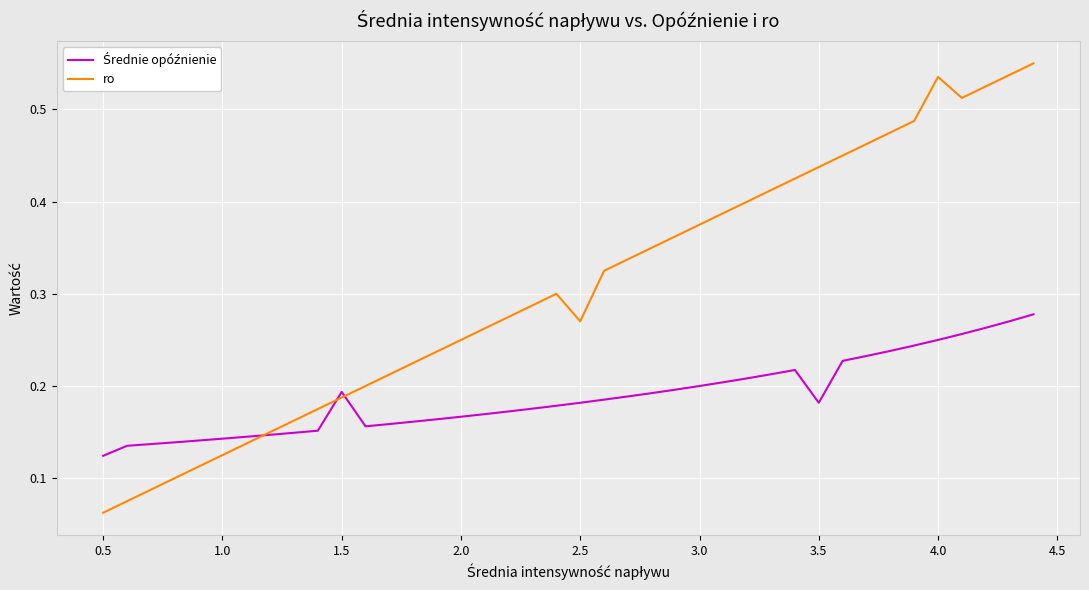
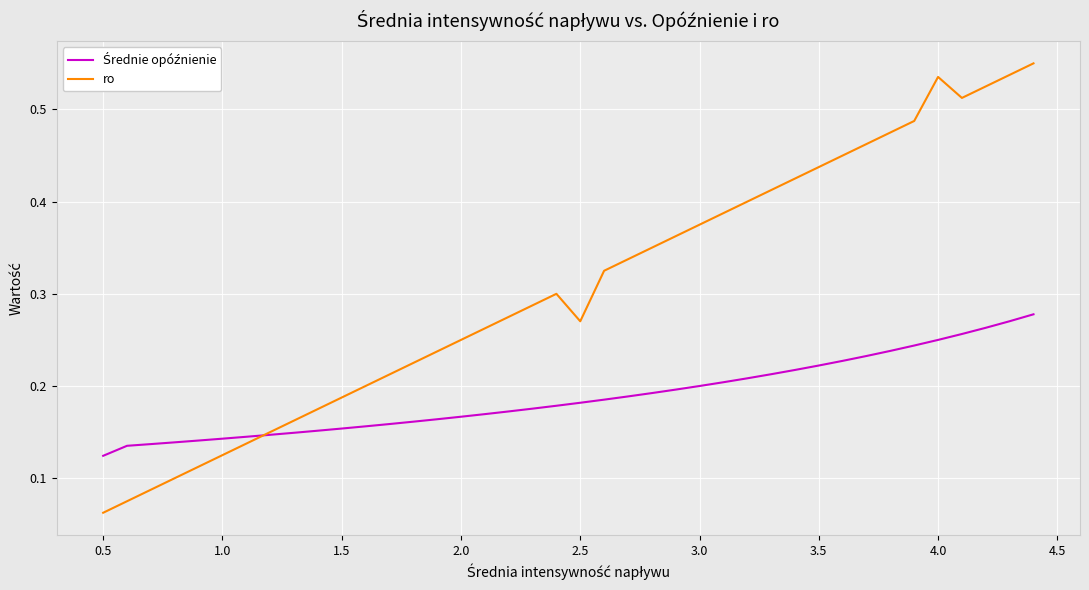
  {
    "Średnie opóźnienie": {
      "0.5": 0.12,
      "1.0": 0.14,
-     "1.5": 0.19,
+     "1.5": 0.15,
      "2.0": 0.17,
      "2.5": 0.18,
      "3.0": 0.20,
-     "3.5": 0.18,
+     "3.5": 0.22,
      "4.0": 0.25
    },
    "ro": {
      "0.5": 0.06,
      "1.0": 0.13,
      "1.5": 0.19,
      "2.0": 0.25,
      "2.5": 0.27,
      "3.0": 0.37,
      "3.5": 0.44,
      "4.0": 0.54
    }
  }
